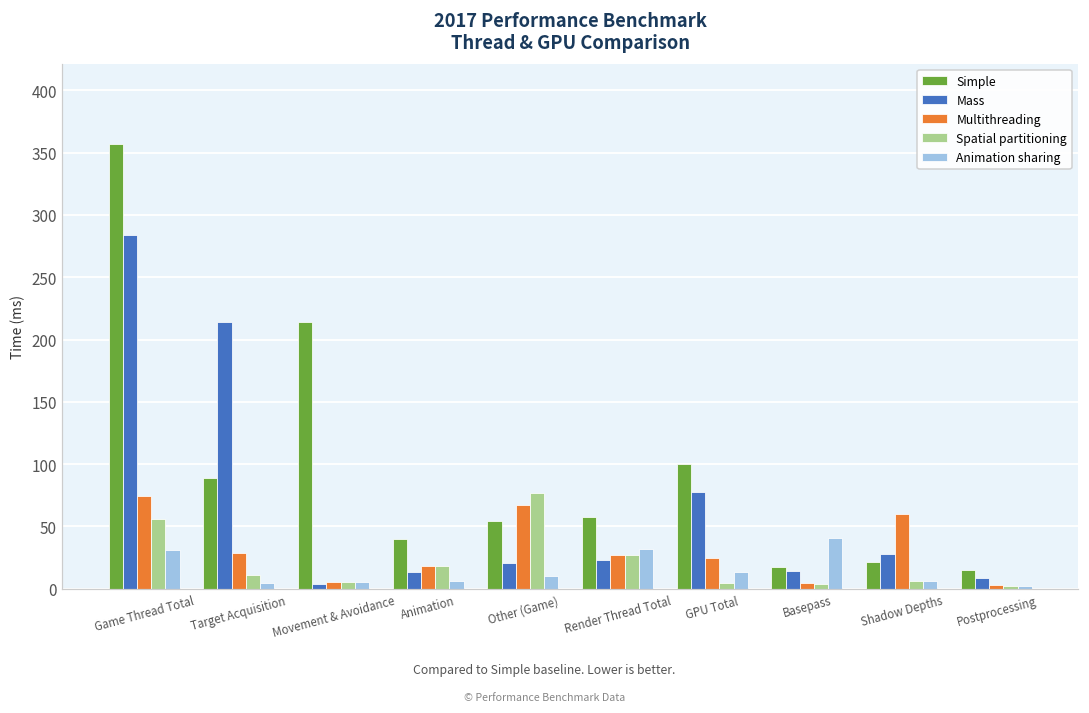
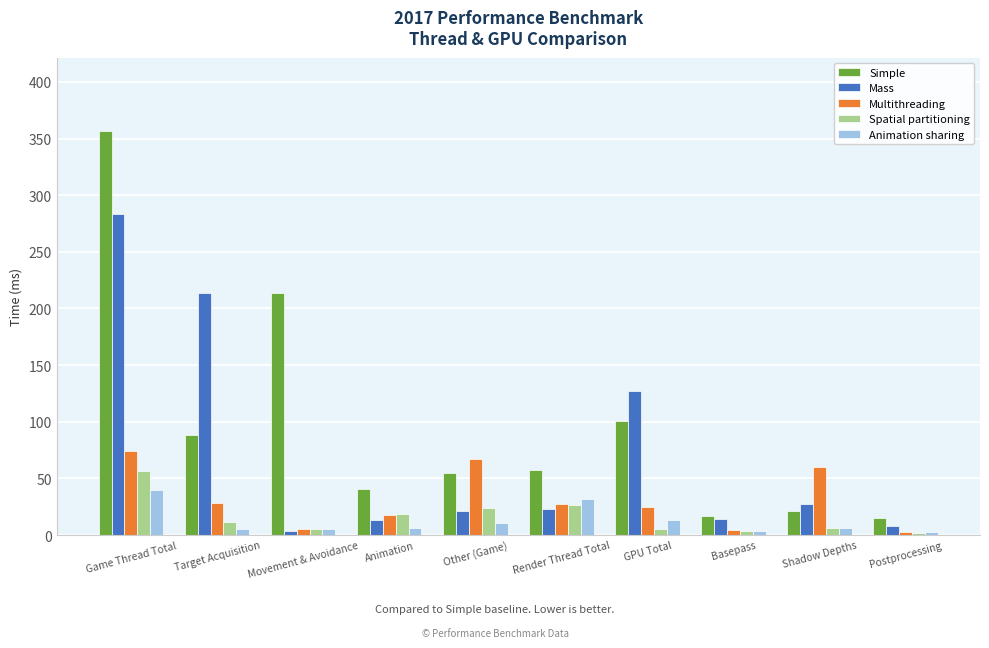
  {
    "Simple": {
      "Game Thread Total": 357,
      "Target Acquisition": 89,
      "Movement & Avoidance": 214,
      "Animation": 40,
      "Other (Game)": 55,
      "Render Thread Total": 57,
      "GPU Total": 101,
      "Basepass": 17,
      "Shadow Depths": 22,
      "Postprocessing": 15
    },
    "Mass": {
      "Game Thread Total": 284,
      "Target Acquisition": 214,
      "Movement & Avoidance": 4,
      "Animation": 13,
      "Other (Game)": 21,
      "Render Thread Total": 23,
-     "GPU Total": 77,
+     "GPU Total": 127,
      "Basepass": 14,
      "Shadow Depths": 28,
      "Postprocessing": 8
    },
    "Multithreading": {
      "Game Thread Total": 74,
      "Target Acquisition": 29,
      "Movement & Avoidance": 6,
      "Animation": 18,
      "Other (Game)": 67,
      "Render Thread Total": 27,
      "GPU Total": 25,
      "Basepass": 5,
      "Shadow Depths": 60,
      "Postprocessing": 3
    },
    "Spatial partitioning": {
      "Game Thread Total": 56,
      "Target Acquisition": 11,
      "Movement & Avoidance": 5,
      "Animation": 19,
-     "Other (Game)": 77,
+     "Other (Game)": 24,
      "Render Thread Total": 27,
      "GPU Total": 5,
      "Basepass": 4,
      "Shadow Depths": 6
    },
    "Animation sharing": {
-     "Game Thread Total": 31,
+     "Game Thread Total": 40,
      "Target Acquisition": 5,
      "Movement & Avoidance": 5,
      "Animation": 6,
      "Other (Game)": 10,
      "Render Thread Total": 32,
      "GPU Total": 13,
-     "Basepass": 41,
+     "Basepass": 4,
      "Shadow Depths": 7,
      "Postprocessing": 2
    }
  }
